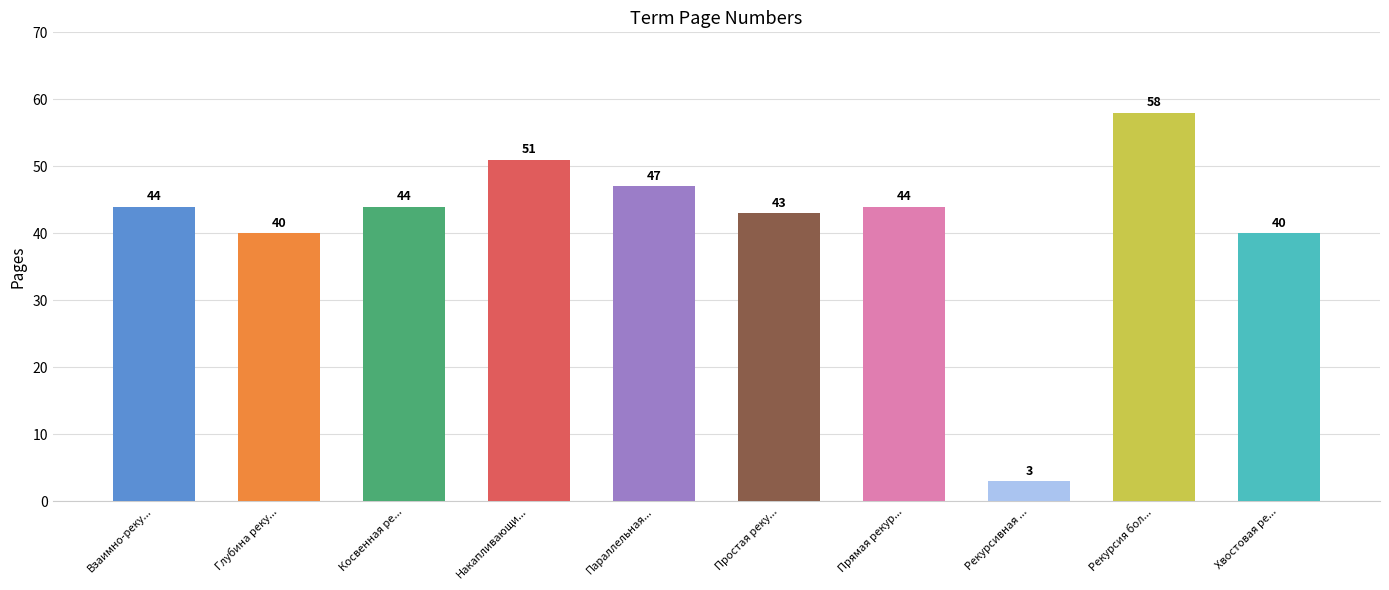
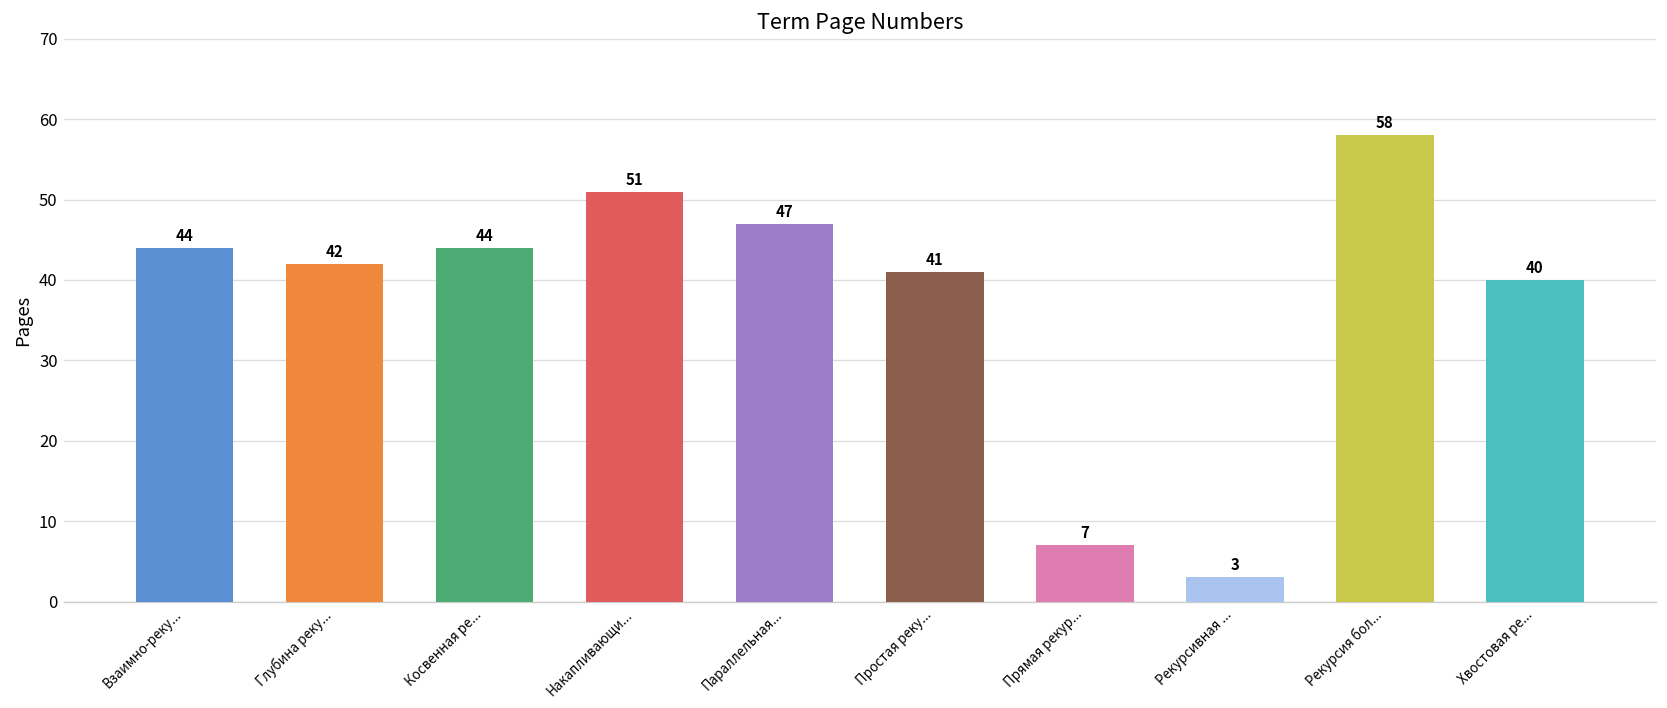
  {
    "Взаимно-реку...": 44,
-   "Глубина реку...": 40,
+   "Глубина реку...": 42,
    "Косвенная ре...": 44,
    "Накапливающи...": 51,
    "Параллельная...": 47,
-   "Простая реку...": 43,
-   "Прямая рекур...": 44,
+   "Простая реку...": 41,
+   "Прямая рекур...": 7,
    "Рекурсивная ...": 3,
    "Рекурсия бол...": 58,
    "Хвостовая ре...": 40
  }
